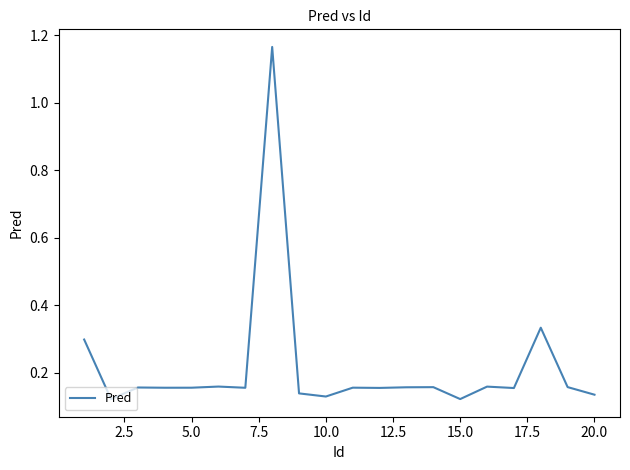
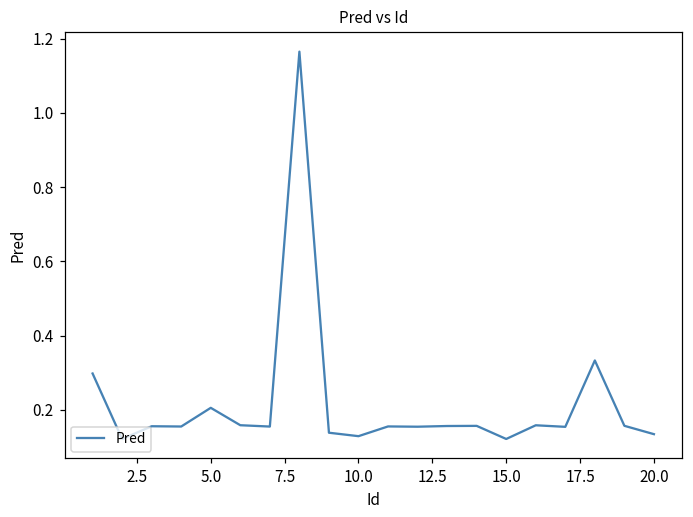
  {
-   "5.0": 0.16,
+   "5.0": 0.21,
    "10.0": 0.13,
    "15.0": 0.12,
    "20.0": 0.13
  }
